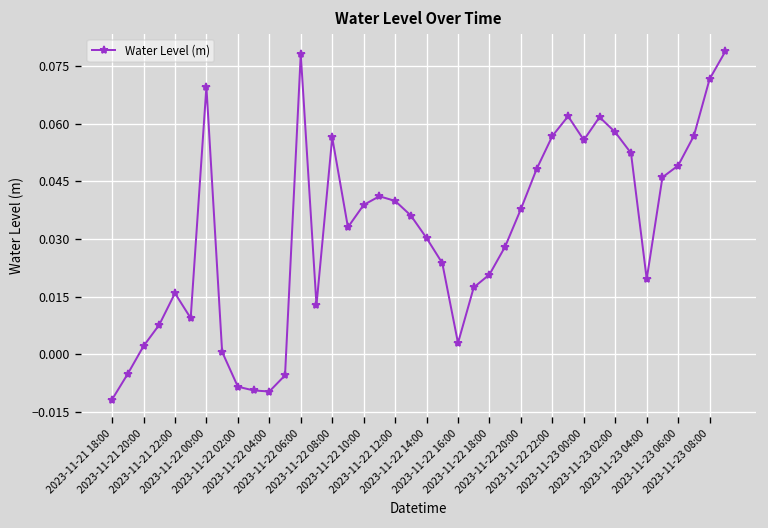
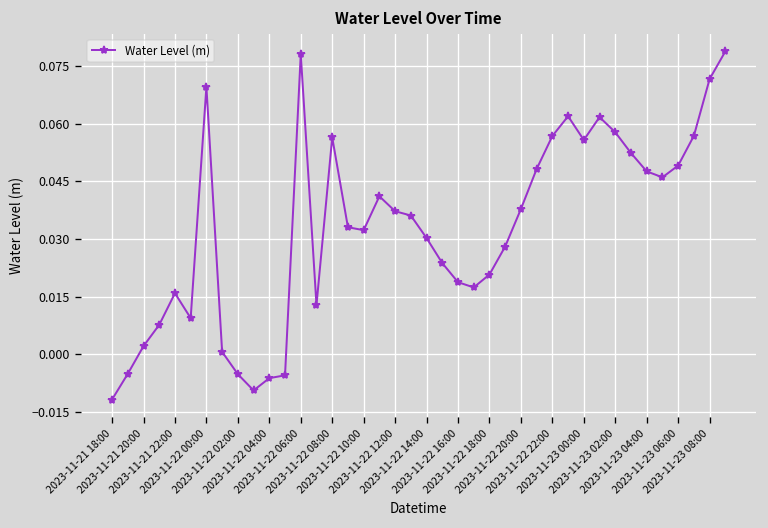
  {
    "2023-11-21 18:00": -0.012,
    "2023-11-21 20:00": 0.002,
    "2023-11-21 22:00": 0.016,
    "2023-11-22 00:00": 0.070,
-   "2023-11-22 02:00": -0.008,
-   "2023-11-22 04:00": -0.010,
+   "2023-11-22 02:00": -0.005,
+   "2023-11-22 04:00": -0.006,
    "2023-11-22 06:00": 0.078,
    "2023-11-22 08:00": 0.056,
-   "2023-11-22 10:00": 0.039,
-   "2023-11-22 12:00": 0.040,
+   "2023-11-22 10:00": 0.032,
+   "2023-11-22 12:00": 0.037,
    "2023-11-22 14:00": 0.030,
-   "2023-11-22 16:00": 0.003,
+   "2023-11-22 16:00": 0.019,
    "2023-11-22 18:00": 0.021,
    "2023-11-22 20:00": 0.038,
    "2023-11-22 22:00": 0.057,
    "2023-11-23 00:00": 0.056,
    "2023-11-23 02:00": 0.058,
-   "2023-11-23 04:00": 0.020,
+   "2023-11-23 04:00": 0.048,
    "2023-11-23 06:00": 0.049,
    "2023-11-23 08:00": 0.072
  }
